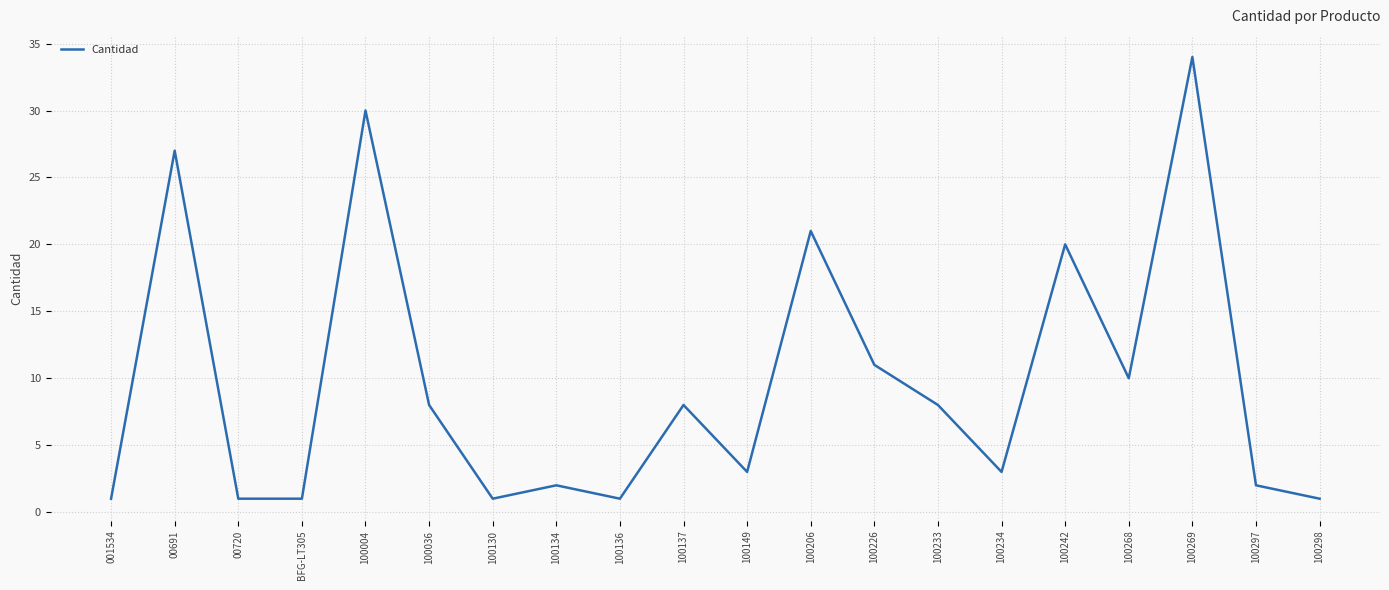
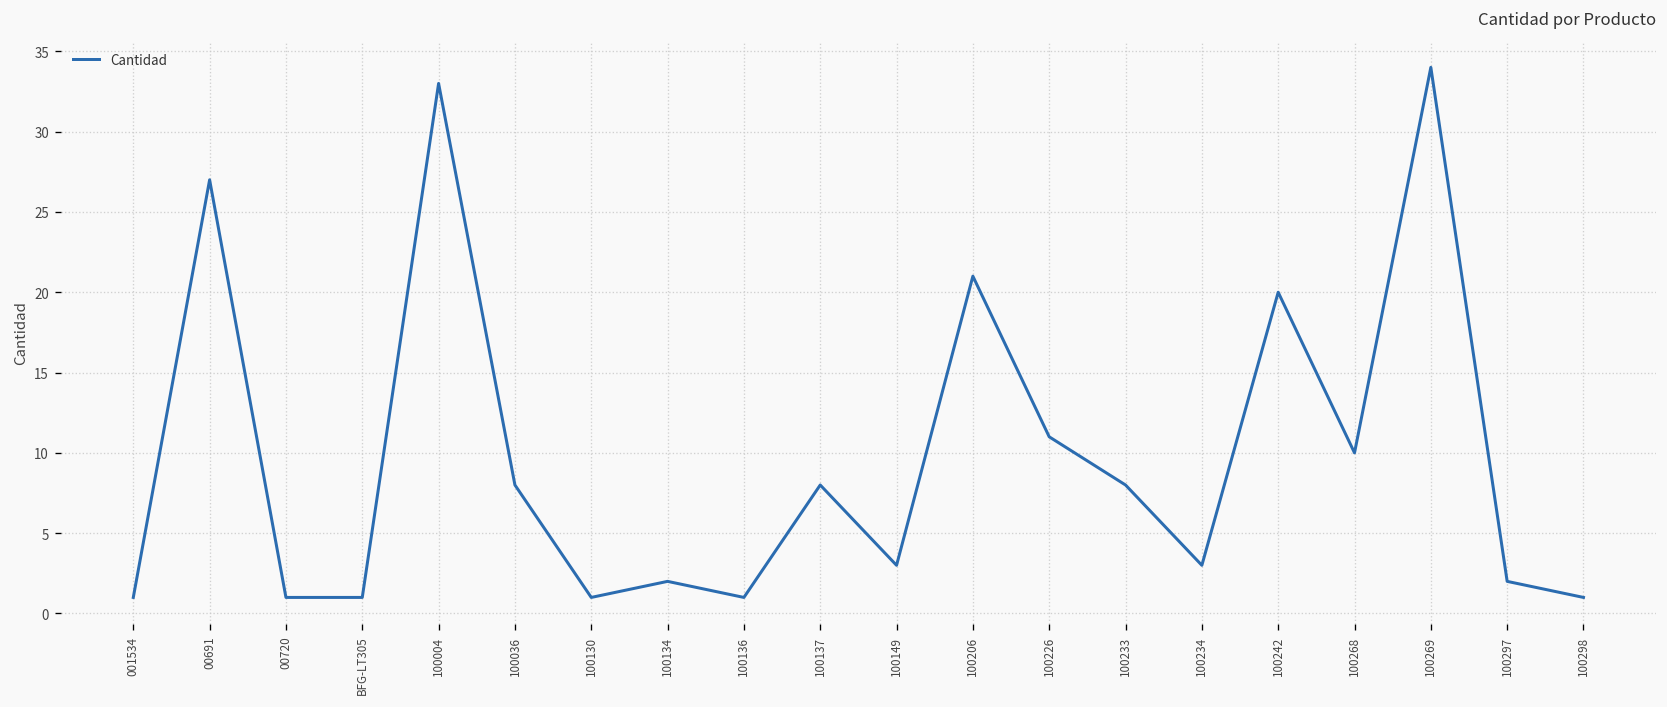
  {
    "001534": 1,
    "00691": 27,
    "00720": 1,
    "BFG-LT305": 1,
-   "100004": 30,
+   "100004": 33,
    "100036": 8,
    "100130": 1,
    "100134": 2,
    "100136": 1,
    "100137": 8,
    "100149": 3,
    "100206": 21,
    "100226": 11,
    "100233": 8,
    "100234": 3,
    "100242": 20,
    "100268": 10,
    "100269": 34,
    "100297": 2,
    "100298": 1
  }
